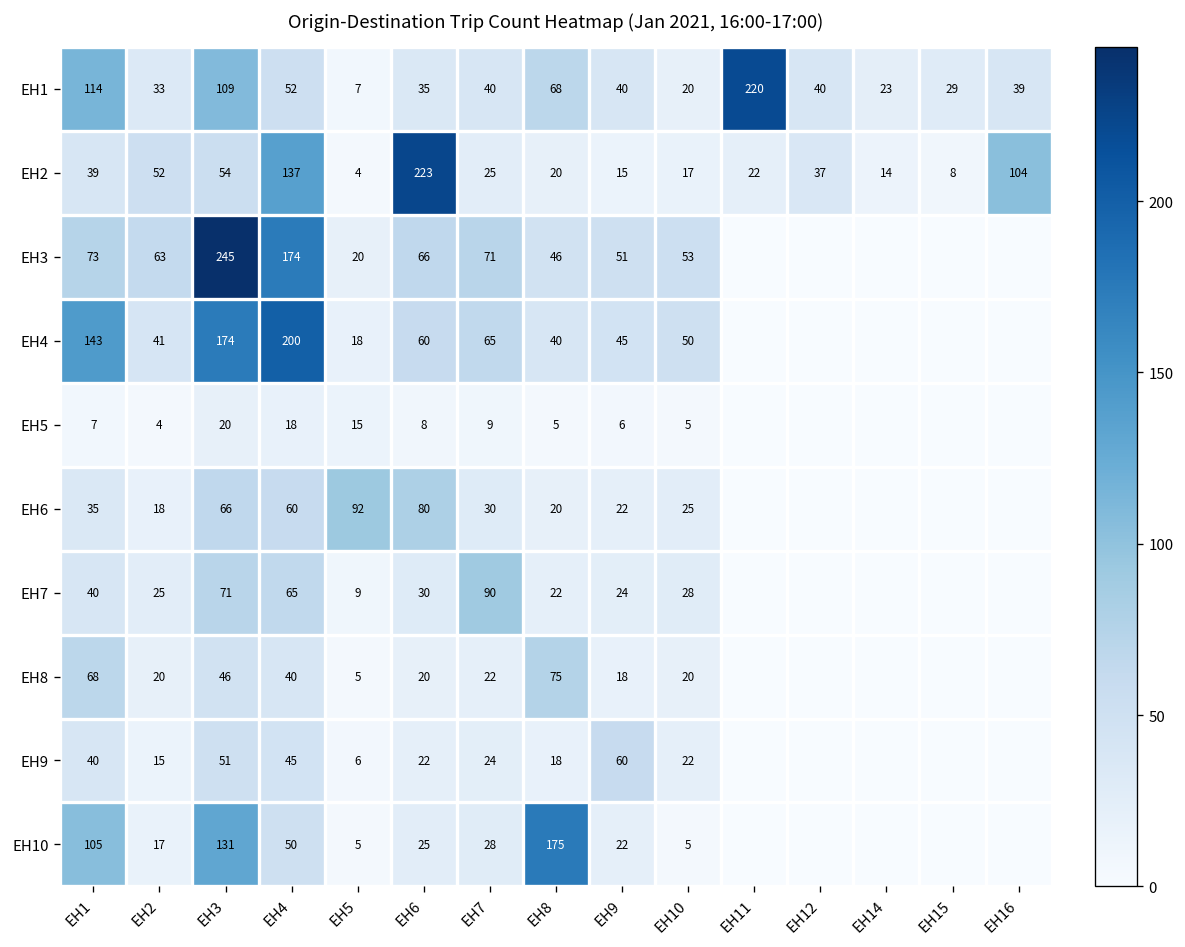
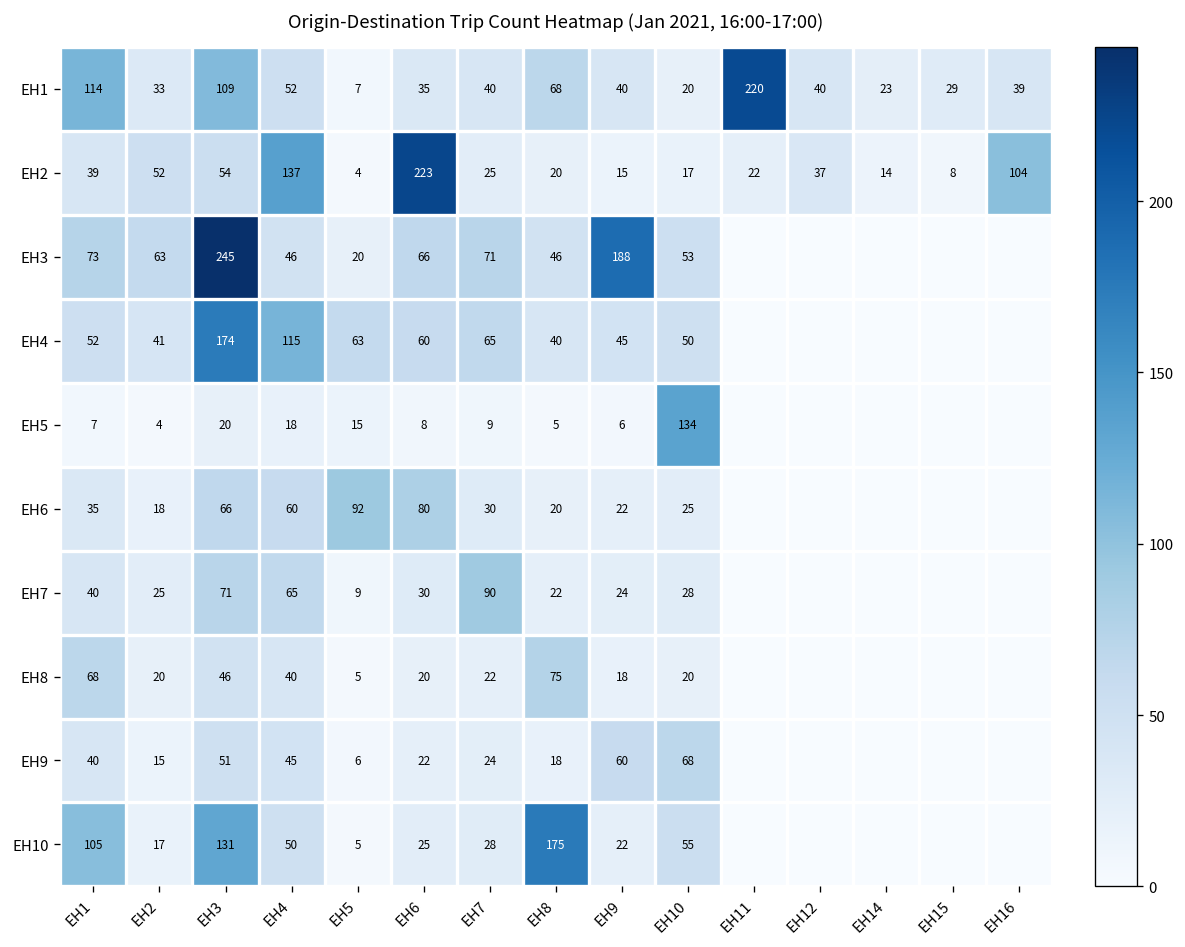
  {
    "EH1": {
      "EH1": 114,
      "EH2": 33,
      "EH3": 109,
      "EH4": 52,
      "EH5": 7,
      "EH6": 35,
      "EH7": 40,
      "EH8": 68,
      "EH9": 40,
      "EH10": 20,
      "EH11": 220,
      "EH12": 40,
      "EH14": 23,
      "EH15": 29,
      "EH16": 39
    },
    "EH2": {
      "EH1": 39,
      "EH2": 52,
      "EH3": 54,
      "EH4": 137,
      "EH5": 4,
      "EH6": 223,
      "EH7": 25,
      "EH8": 20,
      "EH9": 15,
      "EH10": 17,
      "EH11": 22,
      "EH12": 37,
      "EH14": 14,
      "EH15": 8,
      "EH16": 104
    },
    "EH3": {
      "EH1": 73,
      "EH2": 63,
      "EH3": 245,
-     "EH4": 174,
+     "EH4": 46,
      "EH5": 20,
      "EH6": 66,
      "EH7": 71,
      "EH8": 46,
-     "EH9": 51,
+     "EH9": 188,
      "EH10": 53
    },
    "EH4": {
-     "EH1": 143,
+     "EH1": 52,
      "EH2": 41,
      "EH3": 174,
-     "EH4": 200,
-     "EH5": 18,
+     "EH4": 115,
+     "EH5": 63,
      "EH6": 60,
      "EH7": 65,
      "EH8": 40,
      "EH9": 45,
      "EH10": 50
    },
    "EH5": {
      "EH1": 7,
      "EH2": 4,
      "EH3": 20,
      "EH4": 18,
      "EH5": 15,
      "EH6": 8,
      "EH7": 9,
      "EH8": 5,
      "EH9": 6,
-     "EH10": 5
+     "EH10": 134
    },
    "EH6": {
      "EH1": 35,
      "EH2": 18,
      "EH3": 66,
      "EH4": 60,
      "EH5": 92,
      "EH6": 80,
      "EH7": 30,
      "EH8": 20,
      "EH9": 22,
      "EH10": 25
    },
    "EH7": {
      "EH1": 40,
      "EH2": 25,
      "EH3": 71,
      "EH4": 65,
      "EH5": 9,
      "EH6": 30,
      "EH7": 90,
      "EH8": 22,
      "EH9": 24,
      "EH10": 28
    },
    "EH8": {
      "EH1": 68,
      "EH2": 20,
      "EH3": 46,
      "EH4": 40,
      "EH5": 5,
      "EH6": 20,
      "EH7": 22,
      "EH8": 75,
      "EH9": 18,
      "EH10": 20
    },
    "EH9": {
      "EH1": 40,
      "EH2": 15,
      "EH3": 51,
      "EH4": 45,
      "EH5": 6,
      "EH6": 22,
      "EH7": 24,
      "EH8": 18,
      "EH9": 60,
-     "EH10": 22
+     "EH10": 68
    },
    "EH10": {
      "EH1": 105,
      "EH2": 17,
      "EH3": 131,
      "EH4": 50,
      "EH5": 5,
      "EH6": 25,
      "EH7": 28,
      "EH8": 175,
      "EH9": 22,
-     "EH10": 5
+     "EH10": 55
    }
  }
